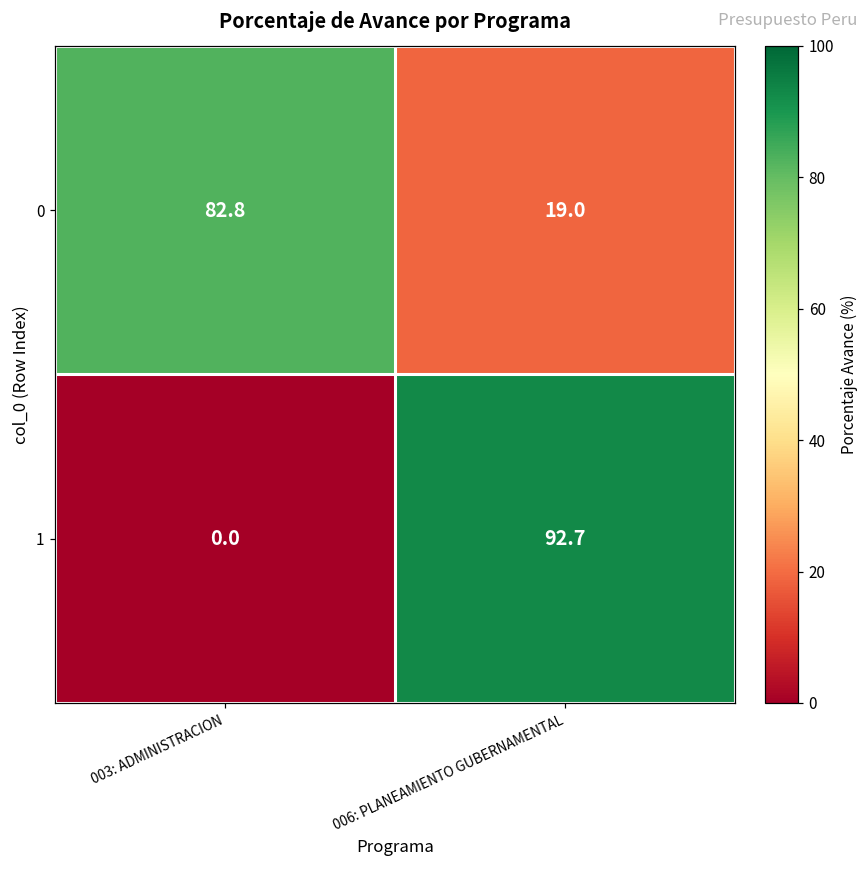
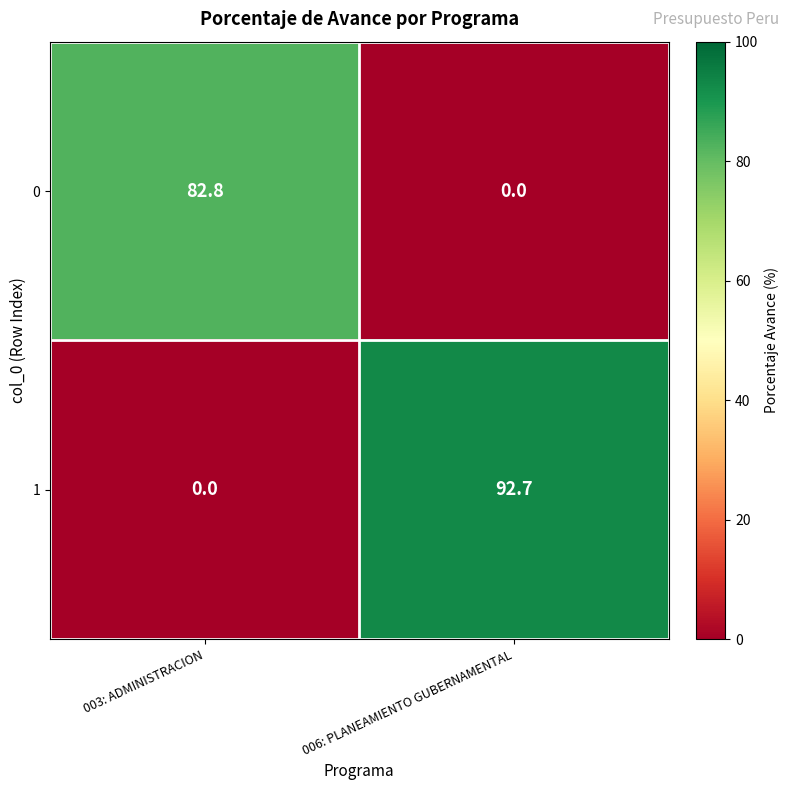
  {
    "0": {
      "003: ADMINISTRACION": 82.8,
-     "006: PLANEAMIENTO GUBERNAMENTAL": 19.0
+     "006: PLANEAMIENTO GUBERNAMENTAL": 0.0
    },
    "1": {
      "003: ADMINISTRACION": 0.0,
      "006: PLANEAMIENTO GUBERNAMENTAL": 92.7
    }
  }
